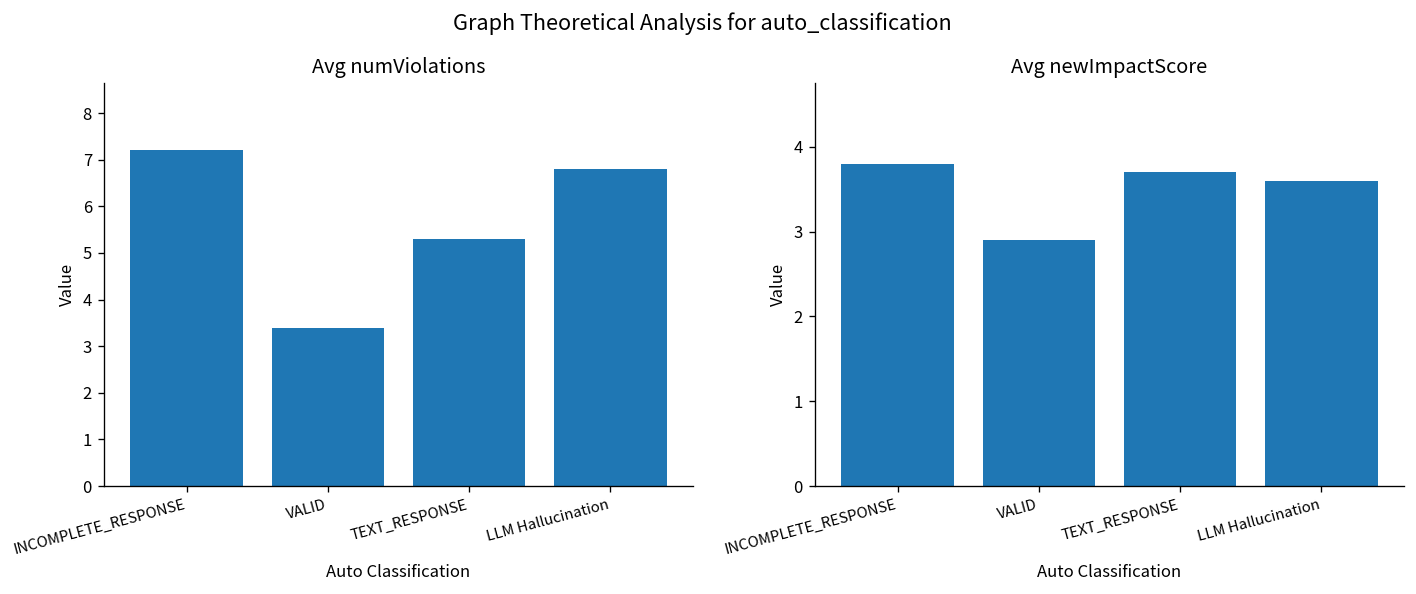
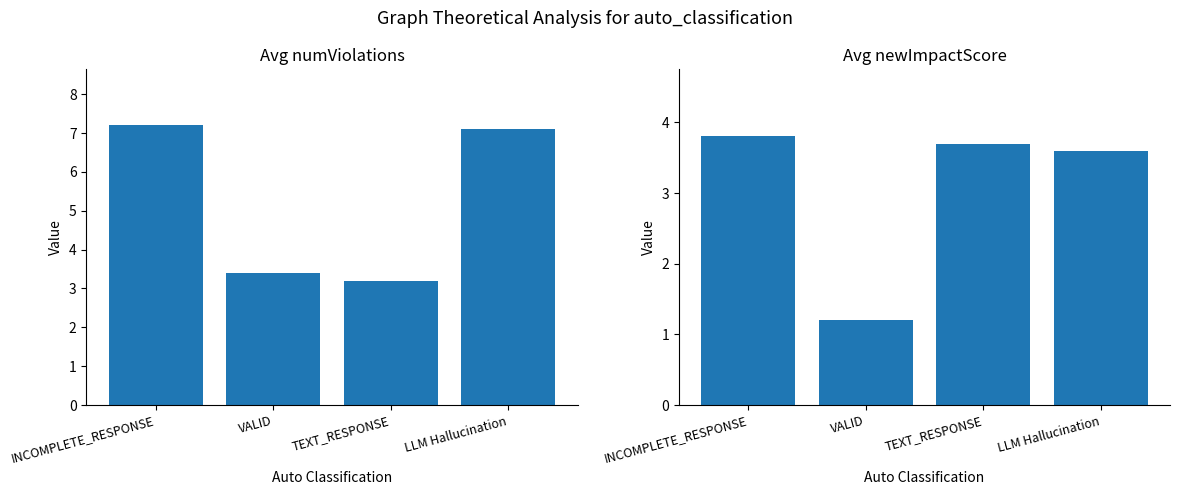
  {
    "Avg numViolations": {
      "INCOMPLETE_RESPONSE": 7.2,
      "VALID": 3.4,
-     "TEXT_RESPONSE": 5.3,
-     "LLM Hallucination": 6.8
+     "TEXT_RESPONSE": 3.2,
+     "LLM Hallucination": 7.1
    },
    "Avg newImpactScore": {
      "INCOMPLETE_RESPONSE": 3.8,
-     "VALID": 2.9,
+     "VALID": 1.2,
      "TEXT_RESPONSE": 3.7,
      "LLM Hallucination": 3.6
    }
  }
